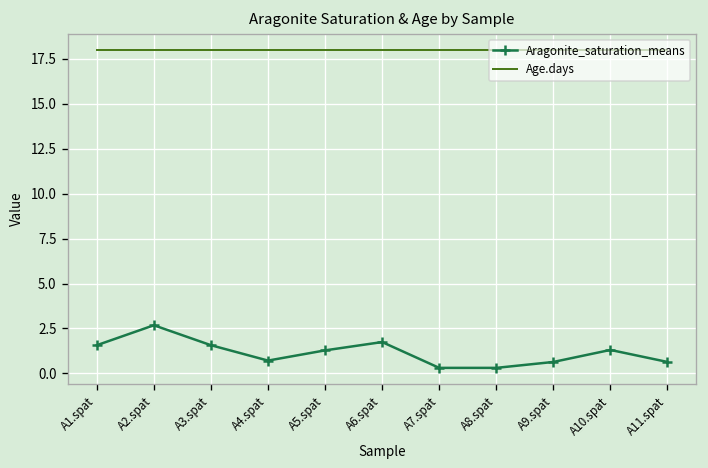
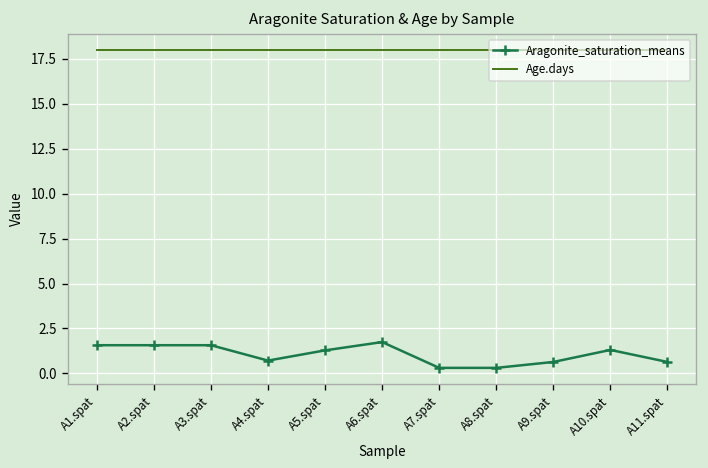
  {
    "Aragonite_saturation_means": {
      "A1.spat": 1.6,
-     "A2.spat": 2.7,
+     "A2.spat": 1.6,
      "A3.spat": 1.6,
      "A4.spat": 0.7,
      "A5.spat": 1.3,
      "A6.spat": 1.7,
      "A7.spat": 0.3,
      "A8.spat": 0.3,
      "A9.spat": 0.6,
      "A10.spat": 1.3,
      "A11.spat": 0.6
    },
    "Age.days": {
      "A1.spat": 18.0,
      "A2.spat": 18.0,
      "A3.spat": 18.0,
      "A4.spat": 18.0,
      "A5.spat": 18.0,
      "A6.spat": 18.0,
      "A7.spat": 18.0
    }
  }
